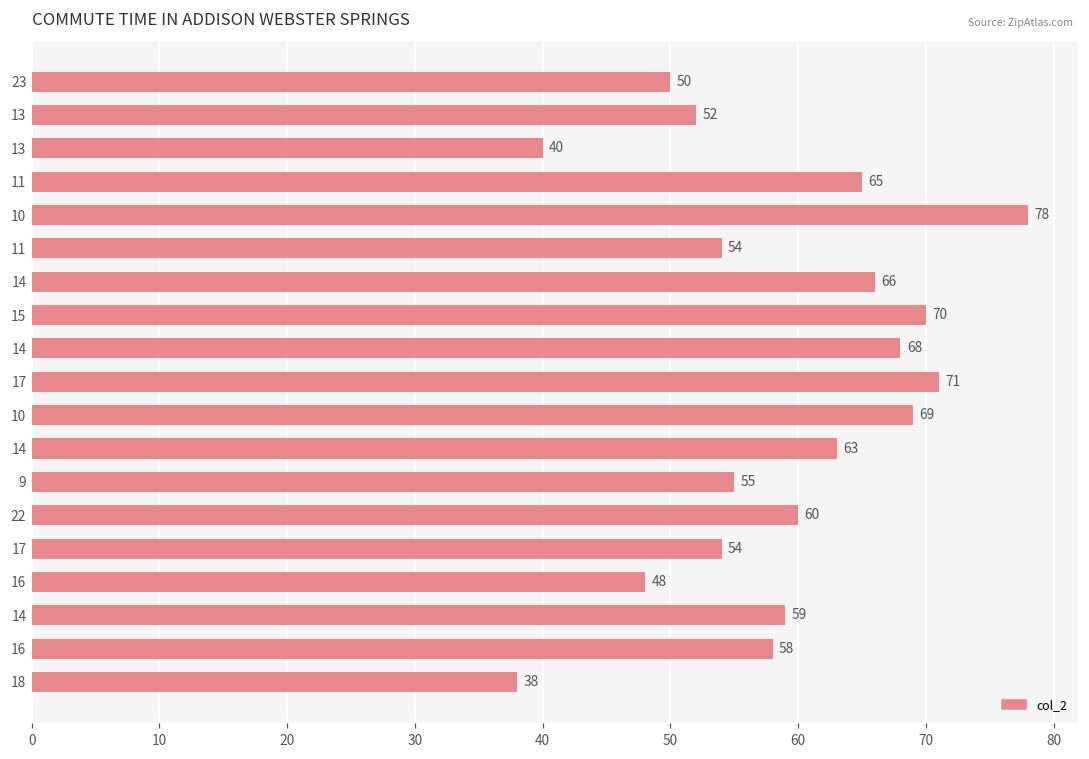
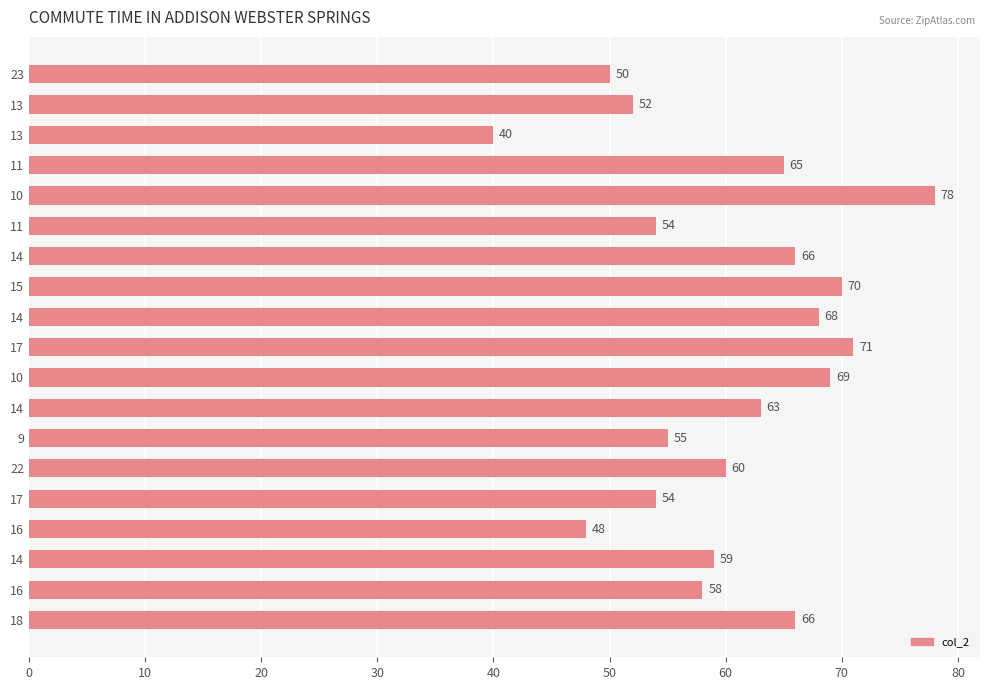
  {
    "23": 50,
    "15": 70,
    "9": 55,
    "22": 60,
-   "18": 38
+   "18": 66
  }
